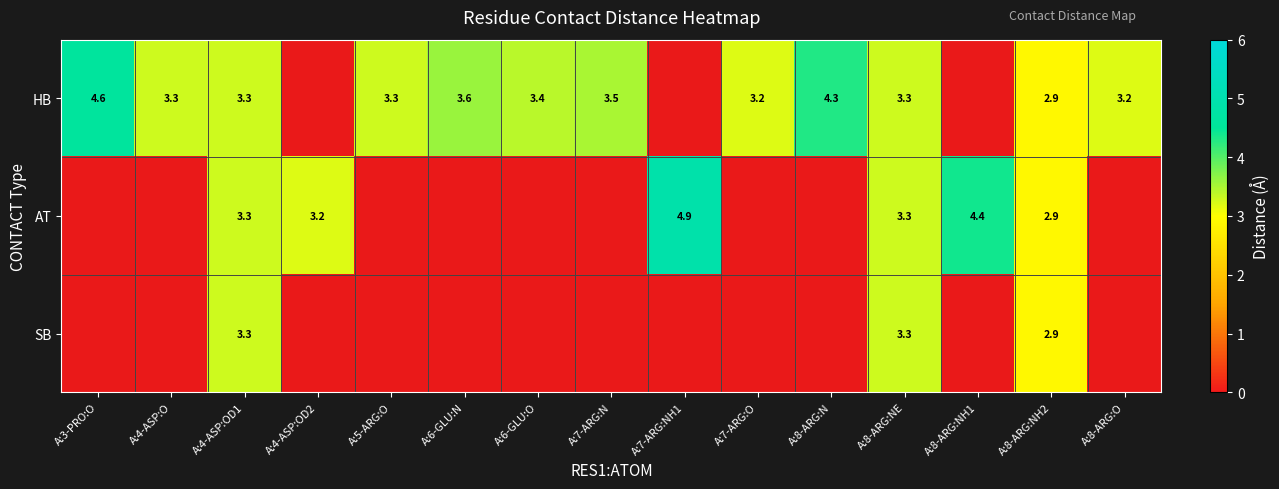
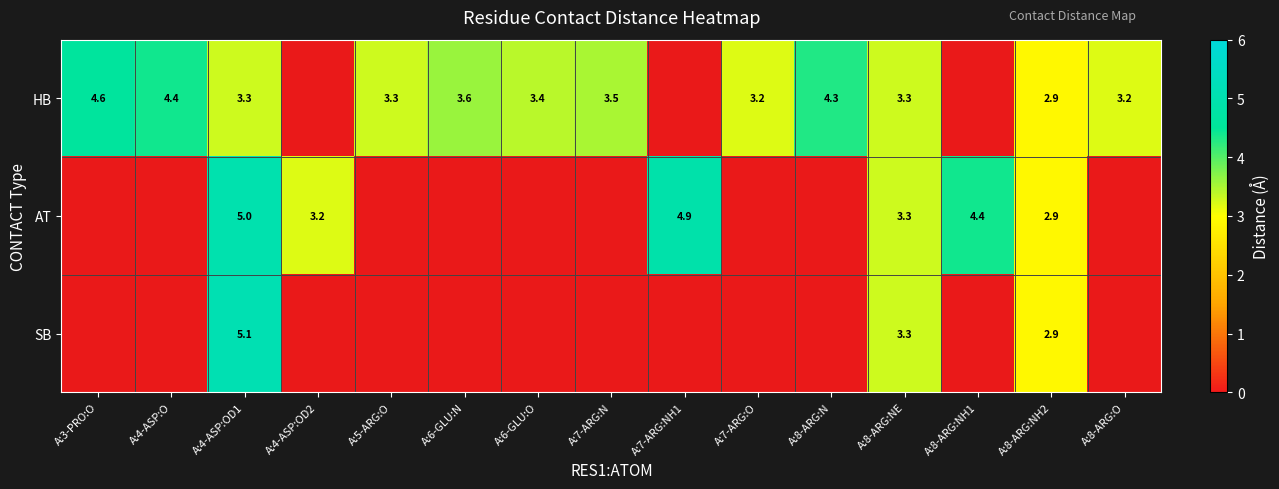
  {
    "HB": {
      "A:3-PRO:O": 4.6,
-     "A:4-ASP:O": 3.3,
+     "A:4-ASP:O": 4.4,
      "A:4-ASP:OD1": 3.3,
      "A:5-ARG:O": 3.3,
      "A:6-GLU:N": 3.6,
      "A:6-GLU:O": 3.4,
      "A:7-ARG:N": 3.5,
      "A:7-ARG:O": 3.2,
      "A:8-ARG:N": 4.3,
      "A:8-ARG:NE": 3.3,
      "A:8-ARG:NH2": 2.9,
      "A:8-ARG:O": 3.2
    },
    "AT": {
-     "A:4-ASP:OD1": 3.3,
+     "A:4-ASP:OD1": 5.0,
      "A:4-ASP:OD2": 3.2,
      "A:7-ARG:NH1": 4.9,
      "A:8-ARG:NE": 3.3,
      "A:8-ARG:NH1": 4.4,
      "A:8-ARG:NH2": 2.9
    },
    "SB": {
-     "A:4-ASP:OD1": 3.3,
+     "A:4-ASP:OD1": 5.1,
      "A:8-ARG:NE": 3.3,
      "A:8-ARG:NH2": 2.9
    }
  }
